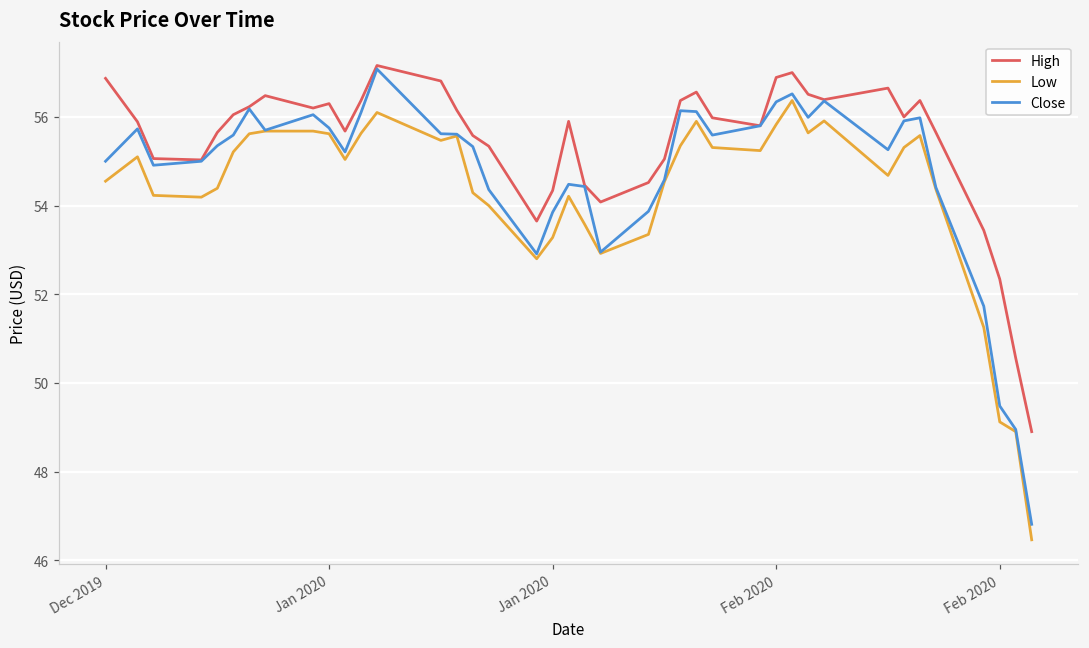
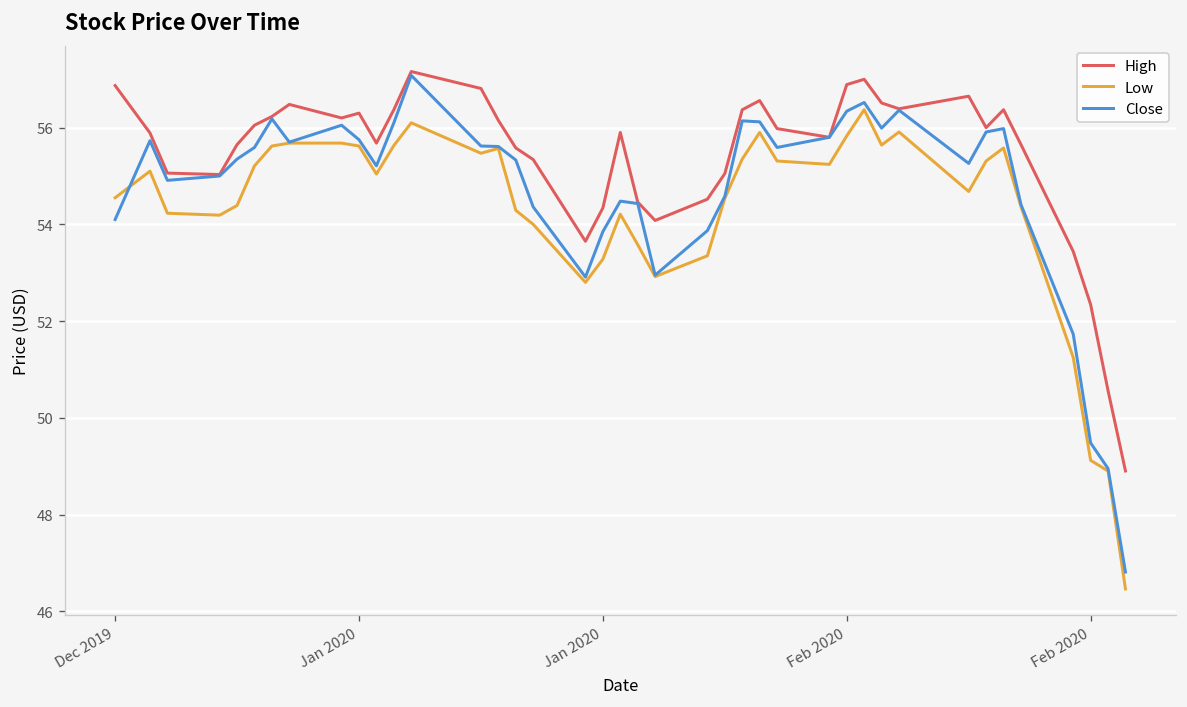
  {
    "High": {
      "Dec 2019": 56.9
    },
    "Low": {
      "Dec 2019": 54.6
    },
    "Close": {
-     "Dec 2019": 55.0
+     "Dec 2019": 54.1
    }
  }
